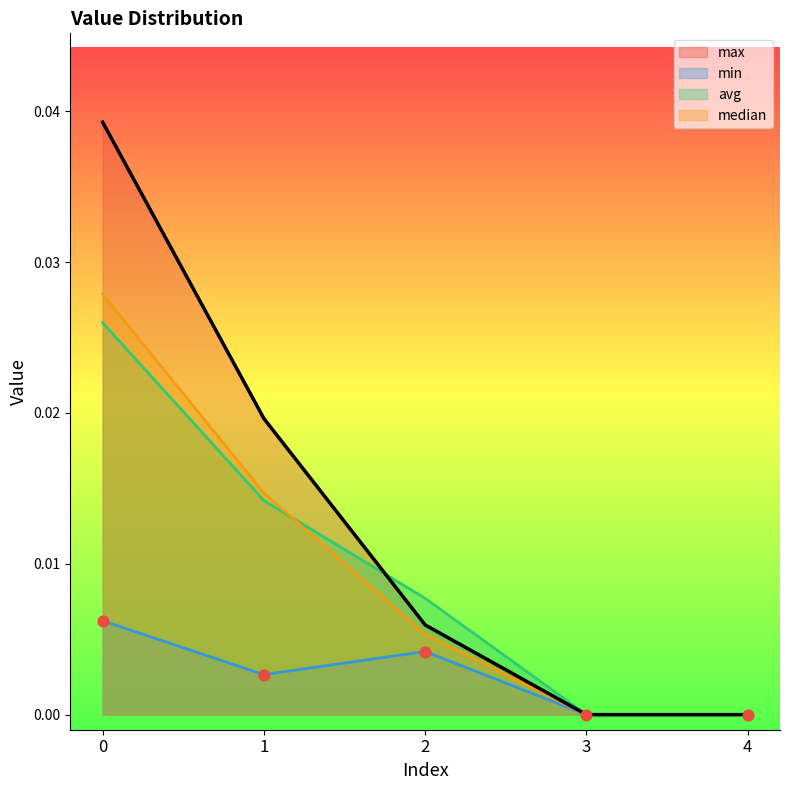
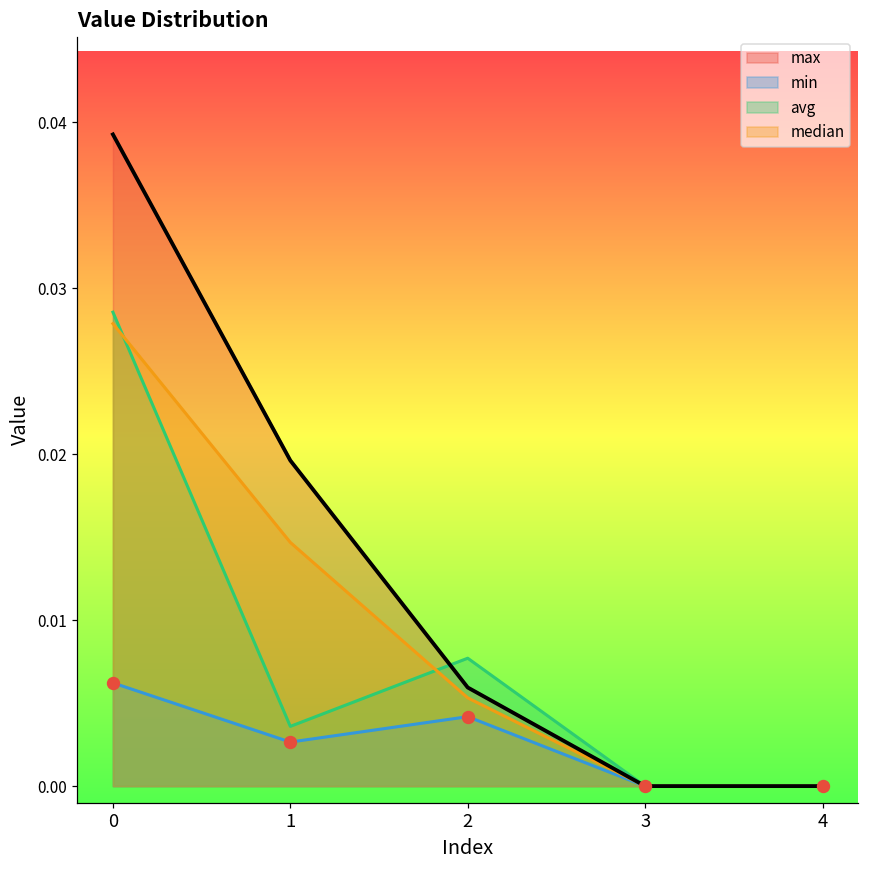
  {
    "min": {
      "0": 0.0062,
      "1": 0.0027,
      "2": 0.0042
    },
    "avg": {
-     "0": 0.0260,
-     "1": 0.0142,
+     "0": 0.0286,
+     "1": 0.0036,
      "2": 0.0077
    }
  }
